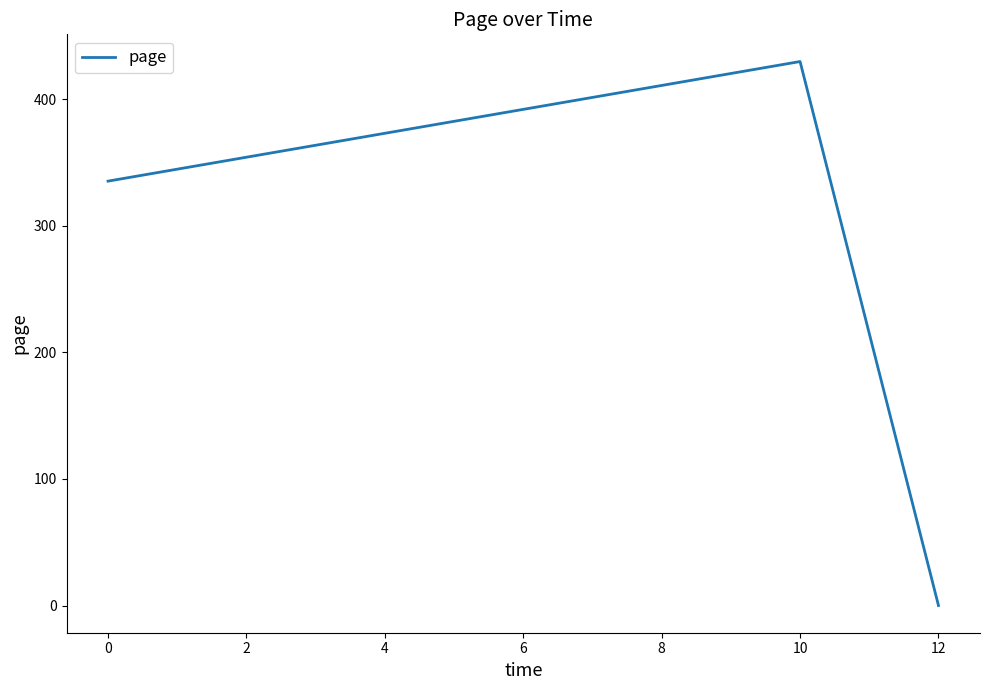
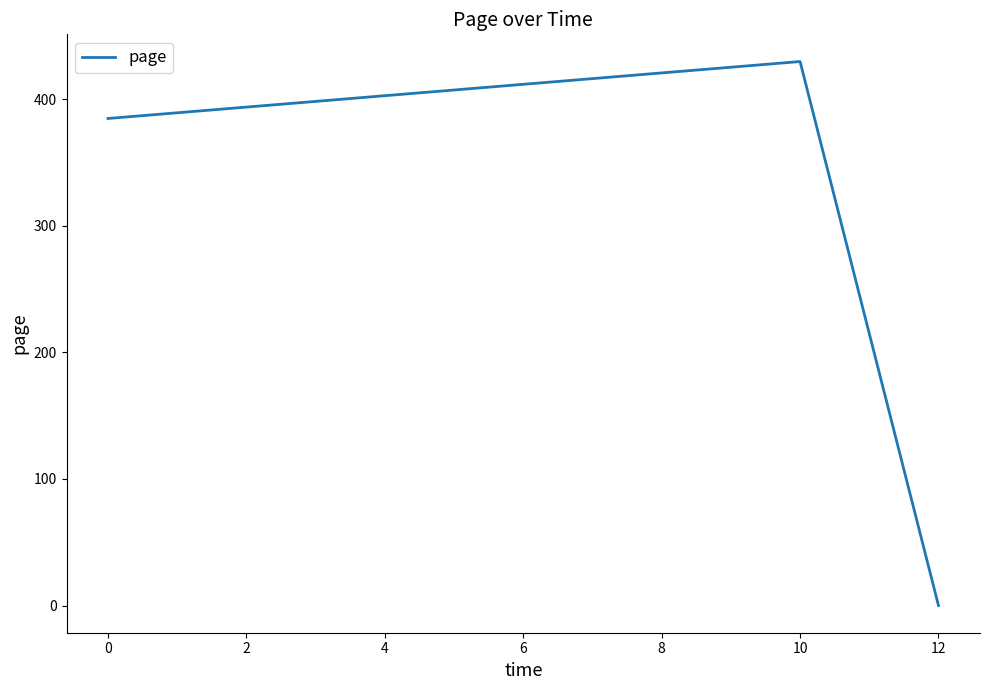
  {
-   "0": 335,
+   "0": 385,
    "10": 430,
    "12": 0
  }
